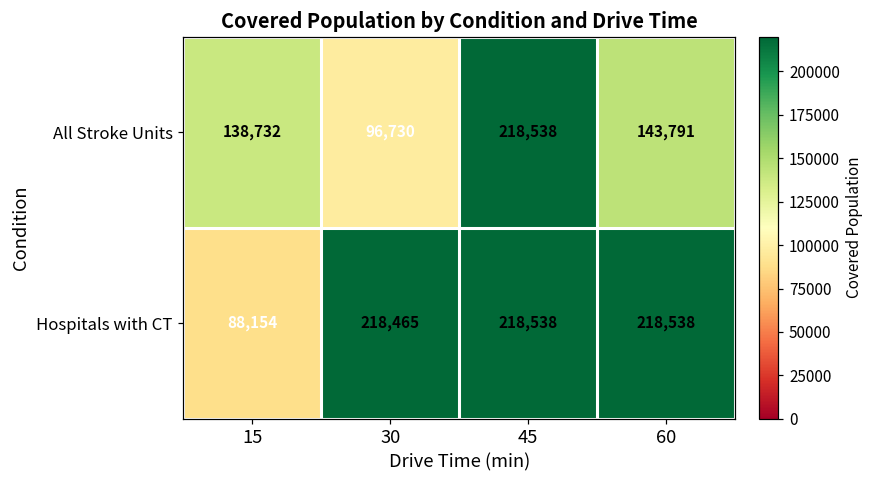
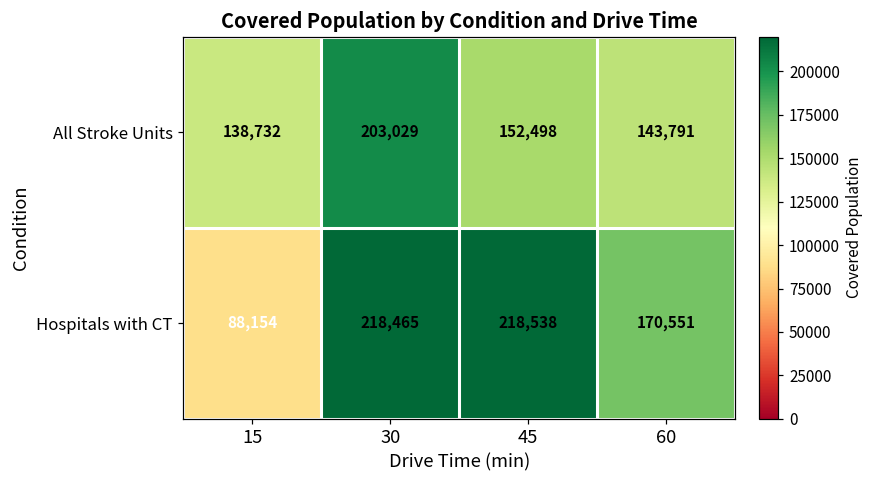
  {
    "All Stroke Units": {
      "15": "138,732",
-     "30": "96,730",
-     "45": "218,538",
+     "30": "203,029",
+     "45": "152,498",
      "60": "143,791"
    },
    "Hospitals with CT": {
      "15": "88,154",
      "30": "218,465",
      "45": "218,538",
-     "60": "218,538"
+     "60": "170,551"
    }
  }
